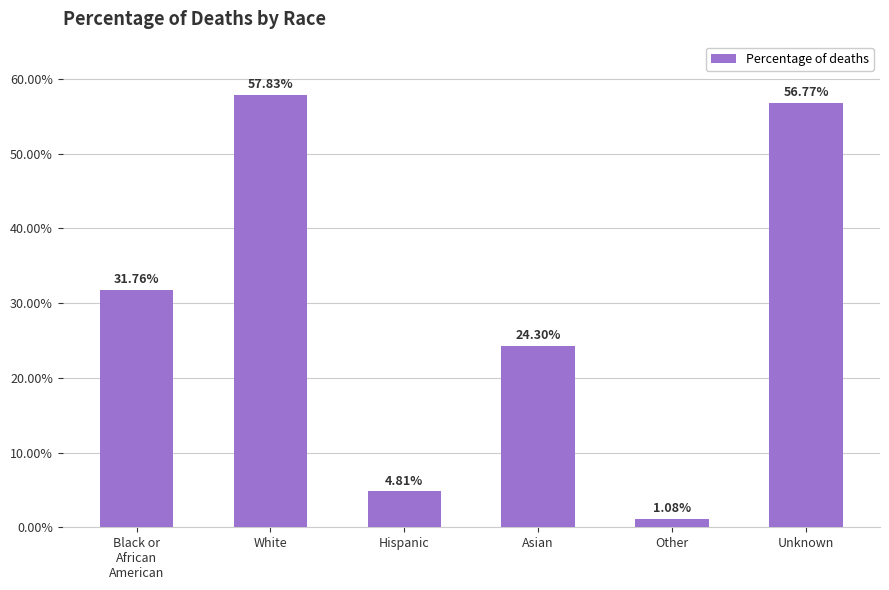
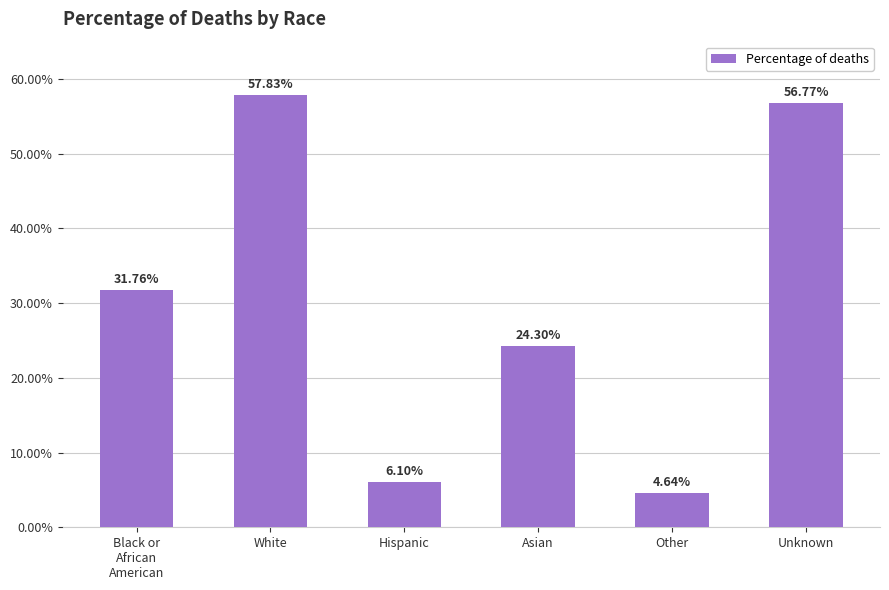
  {
    "Black or African American": "31.76%",
    "White": "57.83%",
-   "Hispanic": "4.81%",
+   "Hispanic": "6.10%",
    "Asian": "24.30%",
-   "Other": "1.08%",
+   "Other": "4.64%",
    "Unknown": "56.77%"
  }
